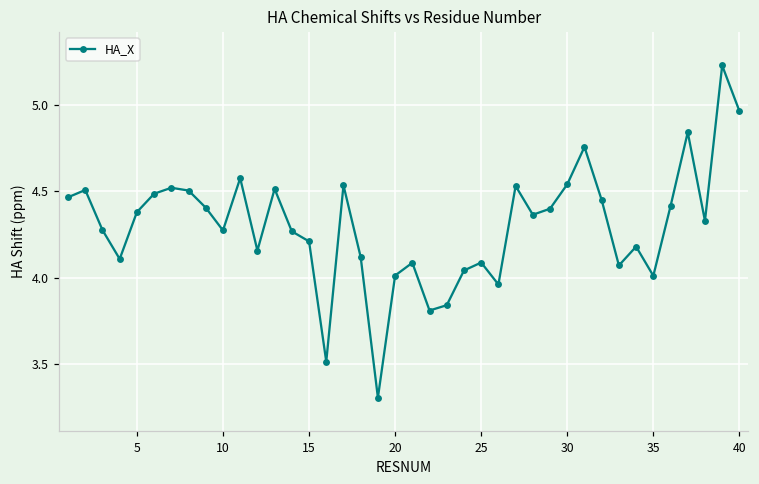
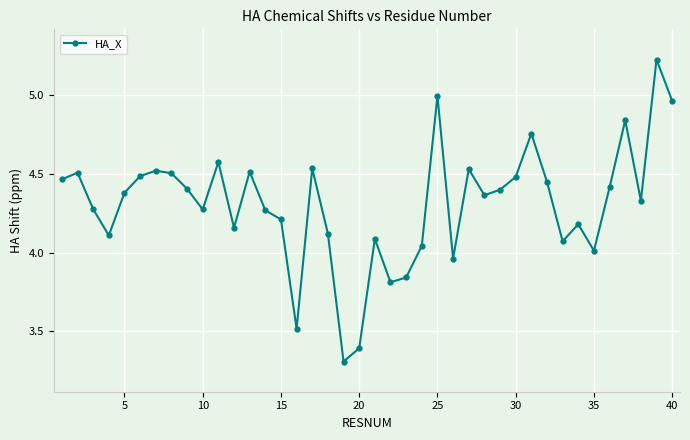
  {
    "5": 4.38,
    "10": 4.27,
    "15": 4.21,
-   "20": 4.01,
-   "25": 4.09,
-   "30": 4.54,
+   "20": 3.39,
+   "25": 5.00,
+   "30": 4.48,
    "35": 4.01,
    "40": 4.97
  }
